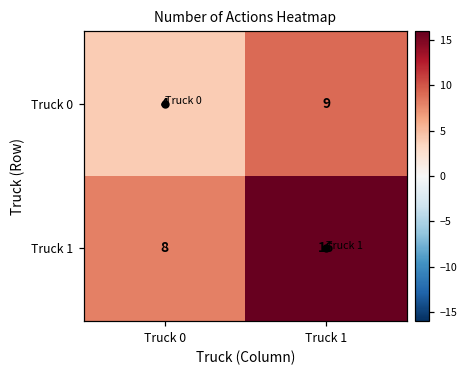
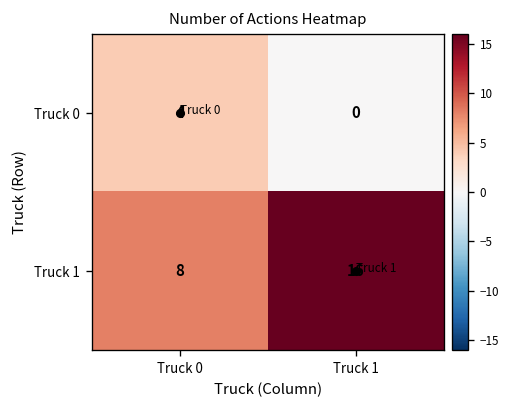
  {
    "Truck 0": {
-     "Truck 1": 9
+     "Truck 1": 0
    },
    "Truck 1": {
      "Truck 0": 8
    }
  }
